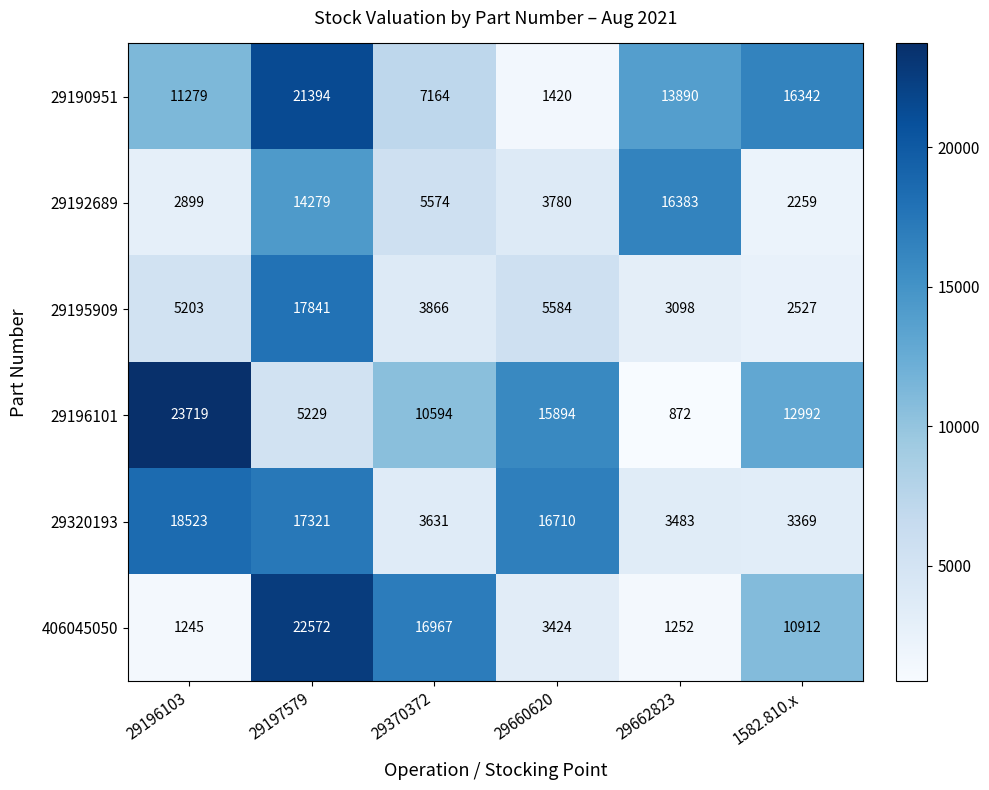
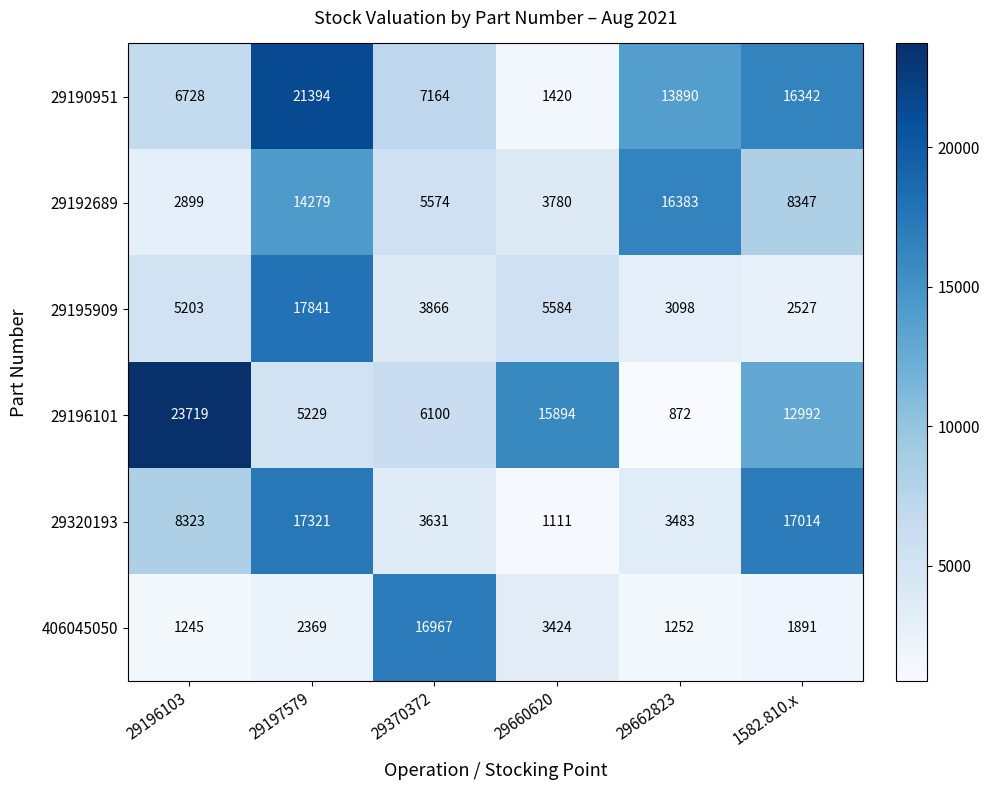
  {
    "29190951": {
-     "29196103": 11279,
+     "29196103": 6728,
      "29197579": 21394,
      "29370372": 7164,
      "29660620": 1420,
      "29662823": 13890,
      "1582.810.x": 16342
    },
    "29192689": {
      "29196103": 2899,
      "29197579": 14279,
      "29370372": 5574,
      "29660620": 3780,
      "29662823": 16383,
-     "1582.810.x": 2259
+     "1582.810.x": 8347
    },
    "29195909": {
      "29196103": 5203,
      "29197579": 17841,
      "29370372": 3866,
      "29660620": 5584,
      "29662823": 3098,
      "1582.810.x": 2527
    },
    "29196101": {
      "29196103": 23719,
      "29197579": 5229,
-     "29370372": 10594,
+     "29370372": 6100,
      "29660620": 15894,
      "29662823": 872,
      "1582.810.x": 12992
    },
    "29320193": {
-     "29196103": 18523,
+     "29196103": 8323,
      "29197579": 17321,
      "29370372": 3631,
-     "29660620": 16710,
+     "29660620": 1111,
      "29662823": 3483,
-     "1582.810.x": 3369
+     "1582.810.x": 17014
    },
    "406045050": {
      "29196103": 1245,
-     "29197579": 22572,
+     "29197579": 2369,
      "29370372": 16967,
      "29660620": 3424,
      "29662823": 1252,
-     "1582.810.x": 10912
+     "1582.810.x": 1891
    }
  }
